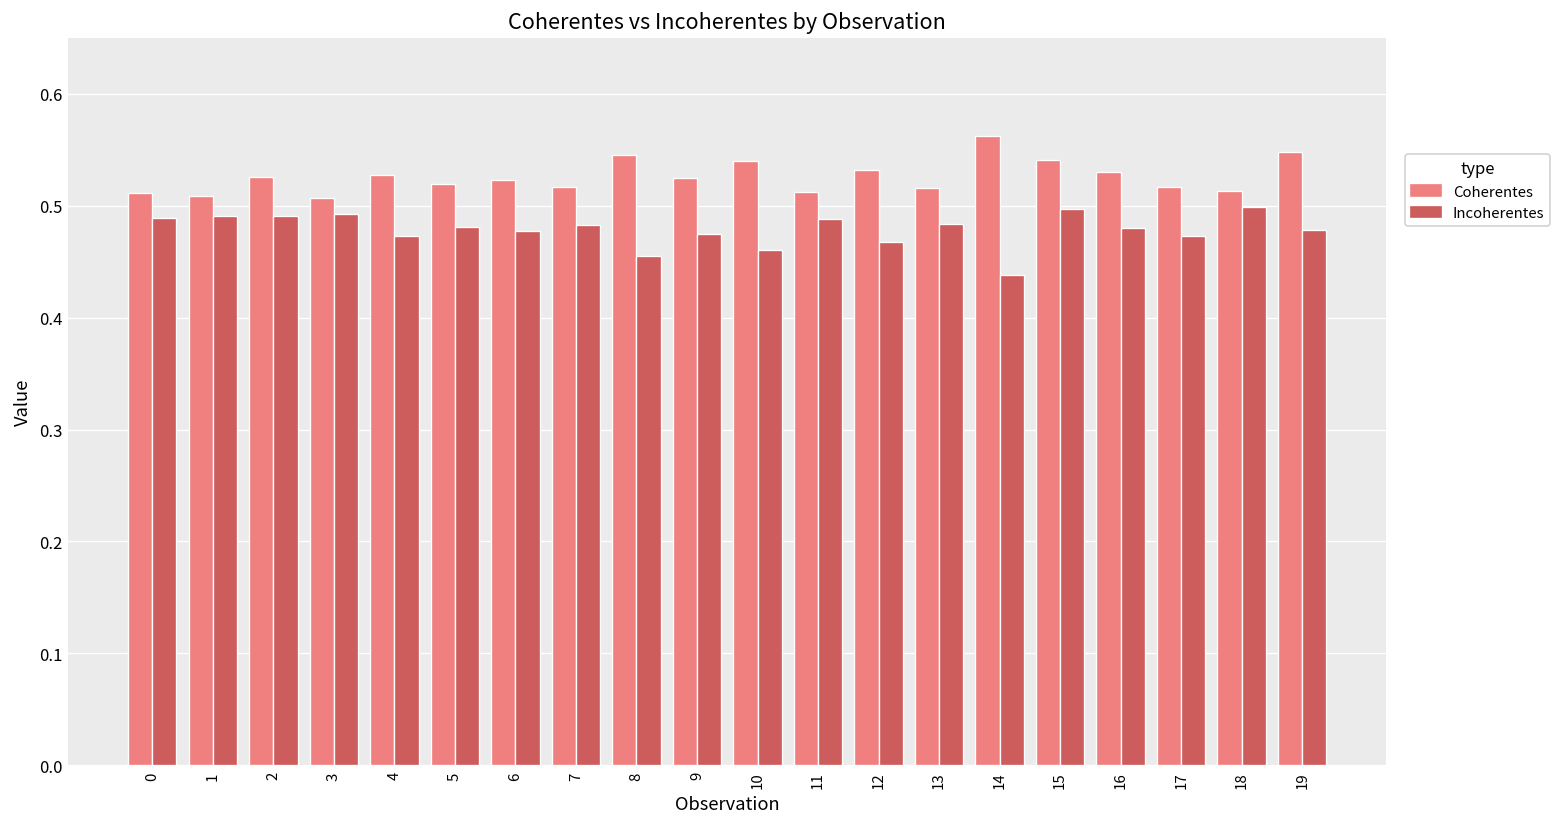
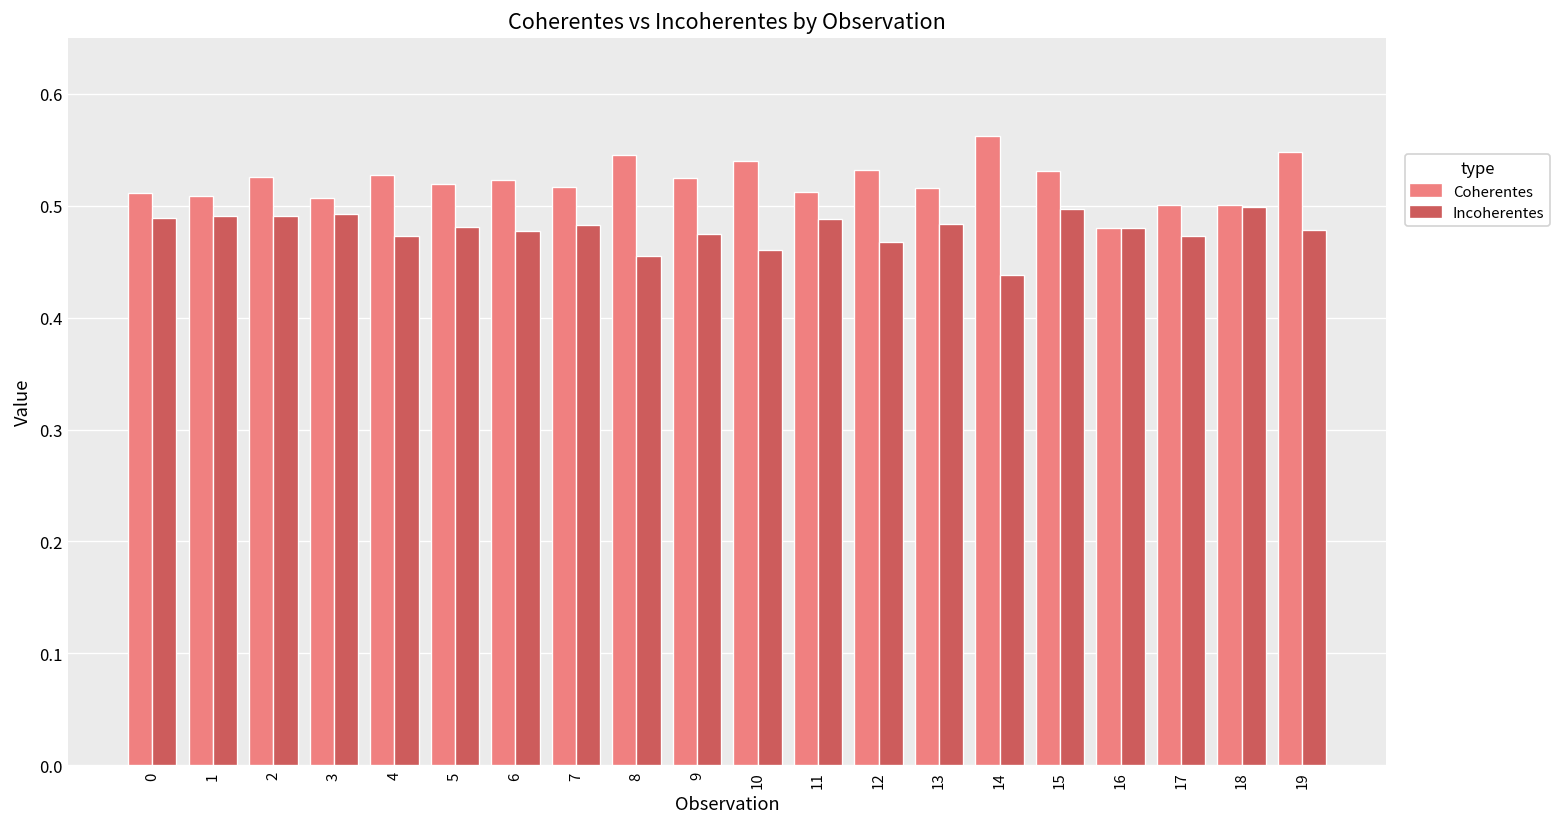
  {
    "Coherentes": {
      "0": 0.51,
      "1": 0.51,
      "2": 0.53,
      "3": 0.51,
      "4": 0.53,
      "5": 0.52,
      "6": 0.52,
      "7": 0.52,
      "8": 0.55,
      "9": 0.53,
      "10": 0.54,
      "11": 0.51,
      "12": 0.53,
      "13": 0.52,
      "14": 0.56,
-     "15": 0.54,
-     "16": 0.53,
-     "17": 0.52,
-     "18": 0.51,
+     "15": 0.53,
+     "16": 0.48,
+     "17": 0.50,
+     "18": 0.50,
      "19": 0.55
    },
    "Incoherentes": {
      "0": 0.49,
      "1": 0.49,
      "2": 0.49,
      "3": 0.49,
      "4": 0.47,
      "5": 0.48,
      "6": 0.48,
      "7": 0.48,
      "8": 0.46,
      "9": 0.48,
      "10": 0.46,
      "11": 0.49,
      "12": 0.47,
      "13": 0.48,
      "14": 0.44,
      "15": 0.50,
      "16": 0.48,
      "17": 0.47,
      "18": 0.50,
      "19": 0.48
    }
  }
